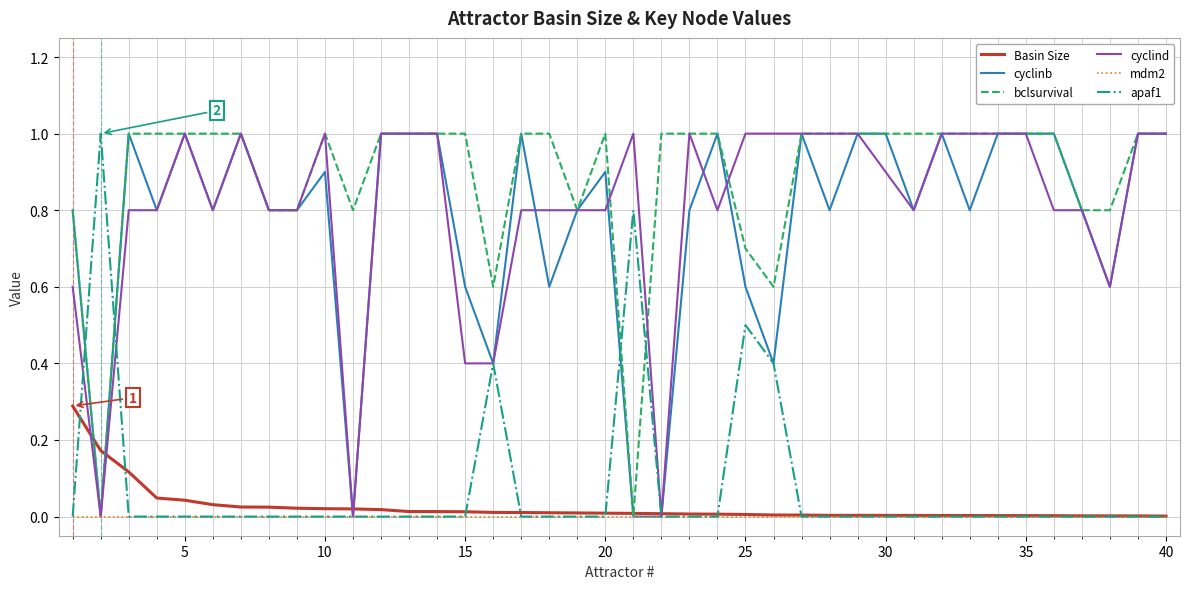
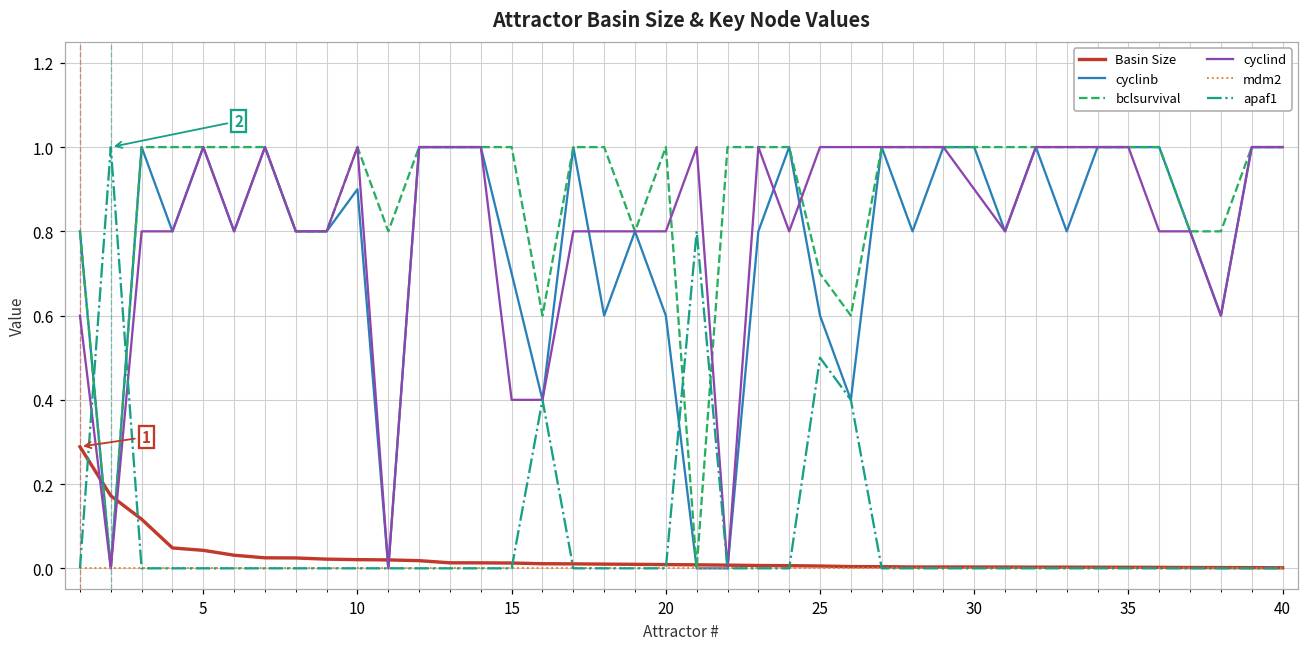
  {
    "Basin Size": {
      "5": 0.04,
      "10": 0.02,
      "15": 0.01,
      "20": 0.01
    },
    "cyclinb": {
      "10": 0.9,
-     "15": 0.6,
-     "20": 0.9,
+     "15": 0.7,
+     "20": 0.6,
      "25": 0.6
    },
    "cyclind": {
      "15": 0.4,
      "20": 0.8,
      "25": 1.0,
      "30": 0.9
    }
  }
